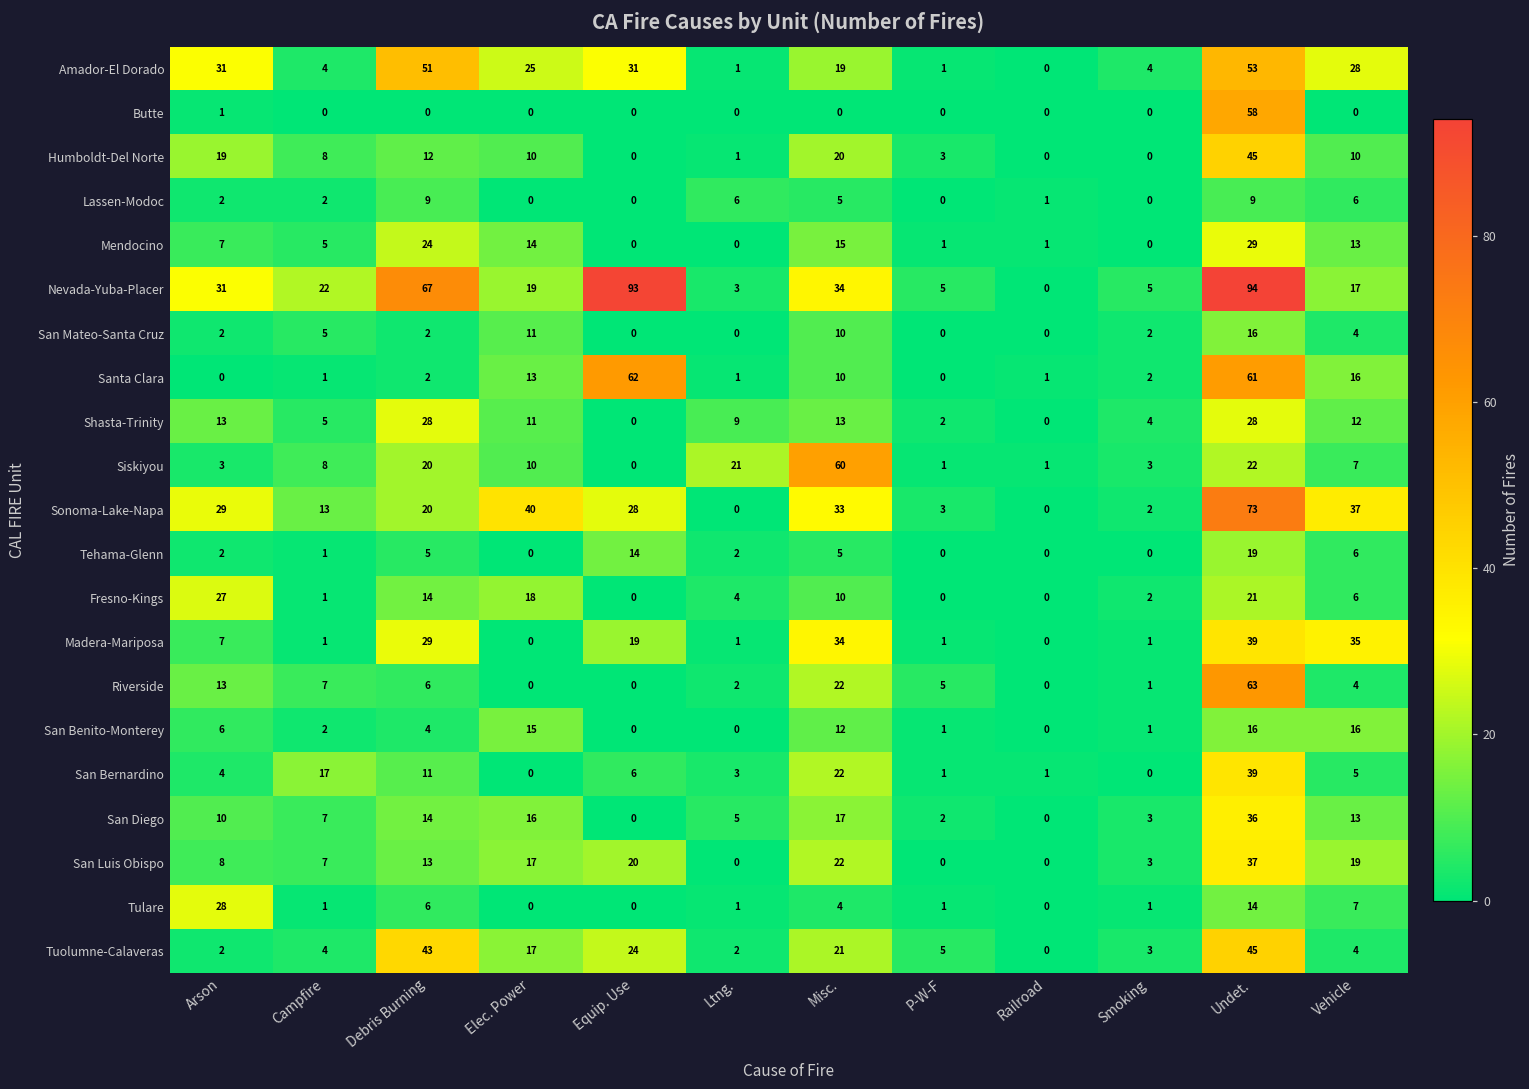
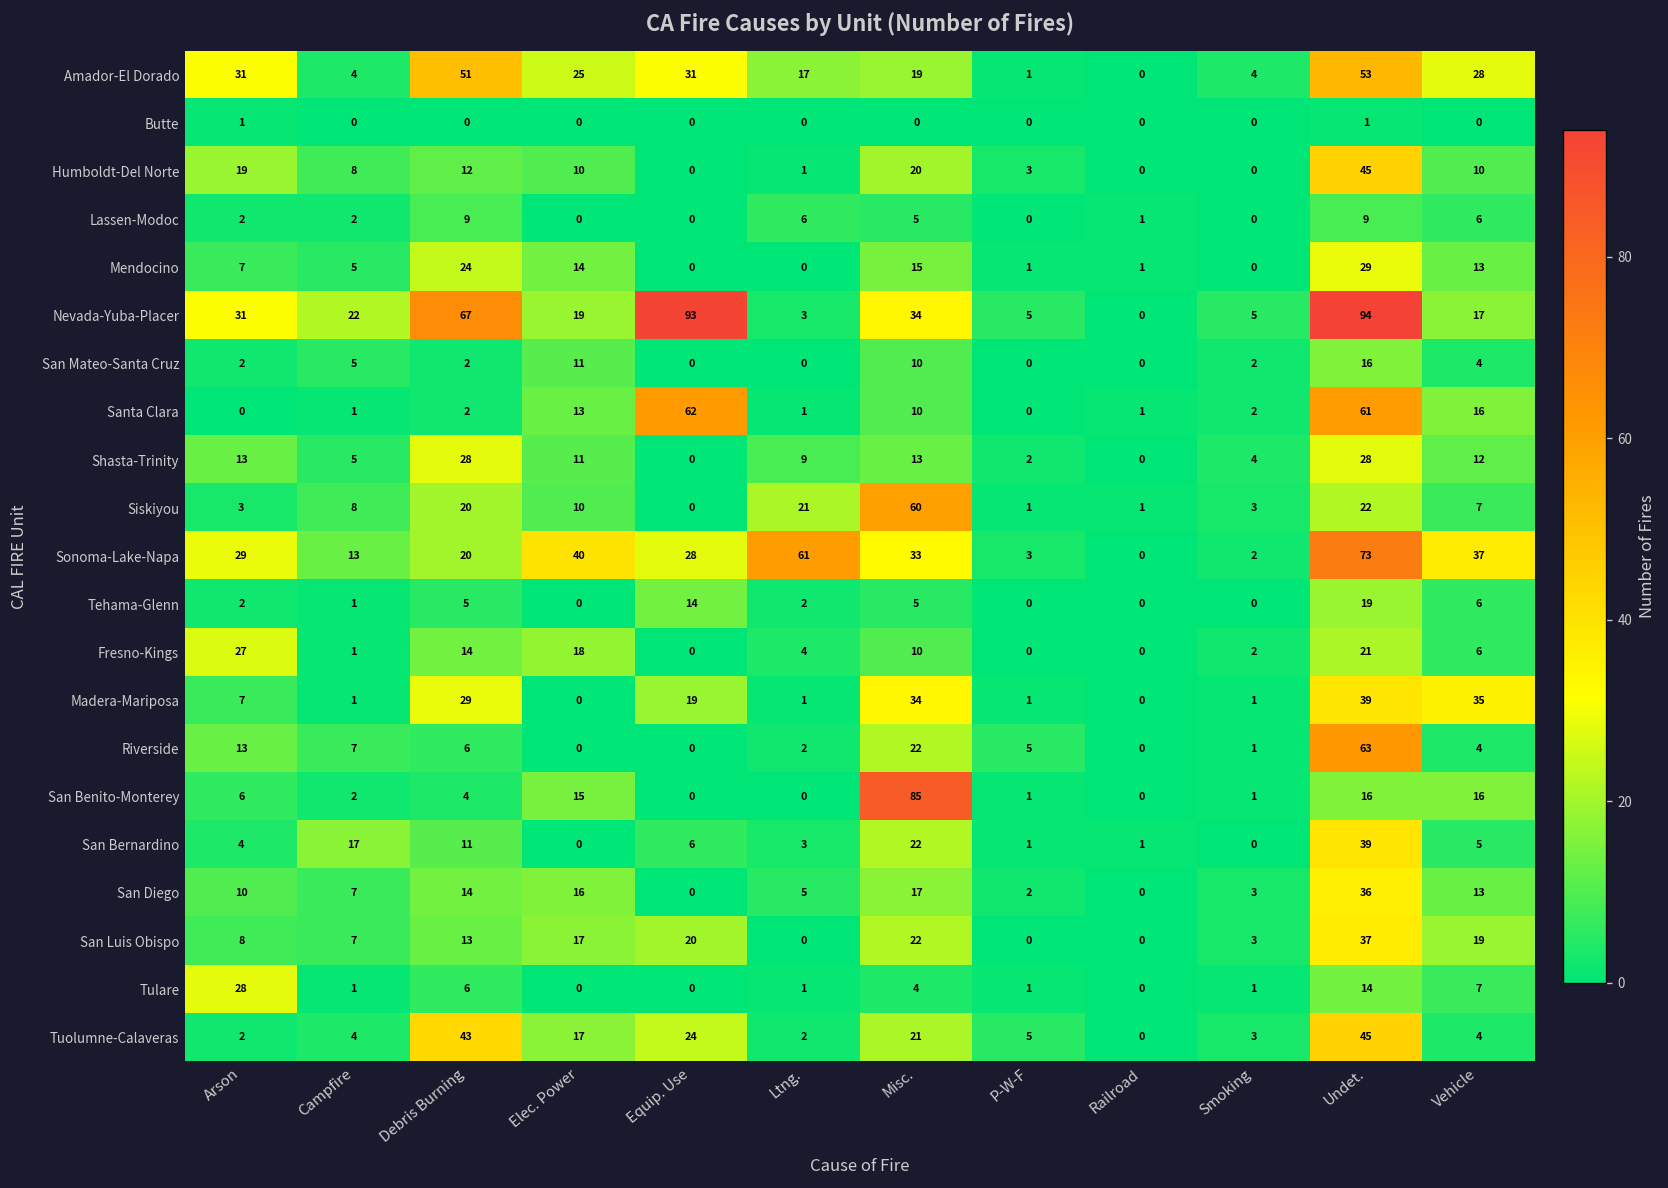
  {
    "Amador-El Dorado": {
      "Arson": 31,
      "Campfire": 4,
      "Debris Burning": 51,
      "Elec. Power": 25,
      "Equip. Use": 31,
-     "Ltng.": 1,
+     "Ltng.": 17,
      "Misc.": 19,
      "P-W-F": 1,
      "Railroad": 0,
      "Smoking": 4,
      "Undet.": 53,
      "Vehicle": 28
    },
    "Butte": {
      "Arson": 1,
      "Campfire": 0,
      "Debris Burning": 0,
      "Elec. Power": 0,
      "Equip. Use": 0,
      "Ltng.": 0,
      "Misc.": 0,
      "P-W-F": 0,
      "Railroad": 0,
      "Smoking": 0,
-     "Undet.": 58,
+     "Undet.": 1,
      "Vehicle": 0
    },
    "Sonoma-Lake-Napa": {
      "Arson": 29,
      "Campfire": 13,
      "Debris Burning": 20,
      "Elec. Power": 40,
      "Equip. Use": 28,
-     "Ltng.": 0,
+     "Ltng.": 61,
      "Misc.": 33,
      "P-W-F": 3,
      "Railroad": 0,
      "Smoking": 2,
      "Undet.": 73,
      "Vehicle": 37
    },
    "San Benito-Monterey": {
      "Arson": 6,
      "Campfire": 2,
      "Debris Burning": 4,
      "Elec. Power": 15,
      "Equip. Use": 0,
      "Ltng.": 0,
-     "Misc.": 12,
+     "Misc.": 85,
      "P-W-F": 1,
      "Railroad": 0,
      "Smoking": 1,
      "Undet.": 16,
      "Vehicle": 16
    }
  }
